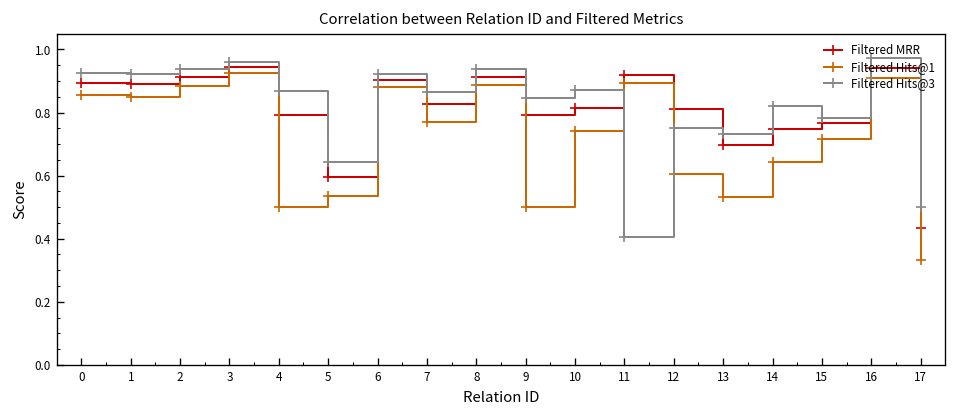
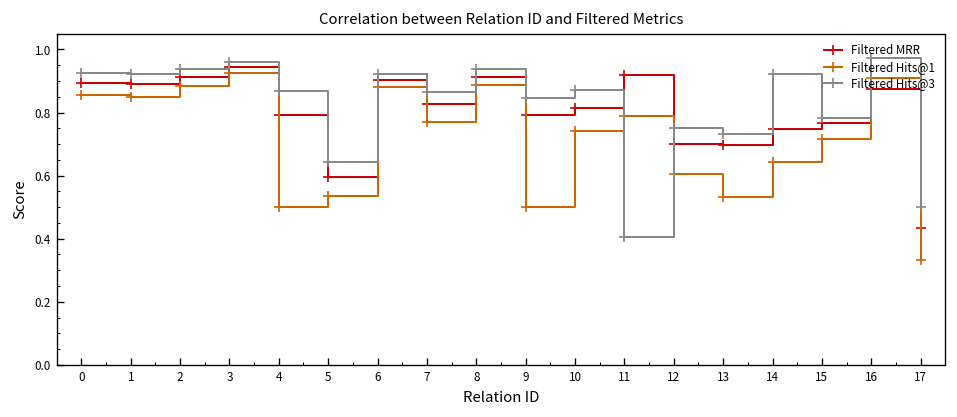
  {
    "Filtered MRR": {
      "0": 0.89,
      "1": 0.89,
      "2": 0.91,
      "3": 0.94,
      "4": 0.79,
      "5": 0.60,
      "6": 0.90,
      "7": 0.83,
      "8": 0.91,
      "9": 0.79,
      "10": 0.82,
      "11": 0.92,
-     "12": 0.81,
+     "12": 0.70,
      "13": 0.70,
      "14": 0.75,
      "15": 0.77,
-     "16": 0.94,
+     "16": 0.88,
      "17": 0.44
    },
    "Filtered Hits@1": {
      "0": 0.85,
      "1": 0.85,
      "2": 0.88,
      "3": 0.93,
      "4": 0.50,
      "5": 0.54,
      "6": 0.88,
      "7": 0.77,
      "8": 0.89,
      "9": 0.50,
      "10": 0.74,
-     "11": 0.89,
+     "11": 0.79,
      "12": 0.60,
      "13": 0.53,
      "14": 0.64,
      "15": 0.72,
      "16": 0.91,
      "17": 0.33
    },
    "Filtered Hits@3": {
      "0": 0.93,
      "1": 0.92,
      "2": 0.94,
      "3": 0.96,
      "4": 0.87,
      "5": 0.64,
      "6": 0.92,
      "7": 0.86,
      "8": 0.94,
      "9": 0.85,
      "10": 0.87,
      "11": 0.40,
      "12": 0.75,
      "13": 0.73,
-     "14": 0.82,
+     "14": 0.92,
      "15": 0.78,
      "16": 0.97,
      "17": 0.50
    }
  }
